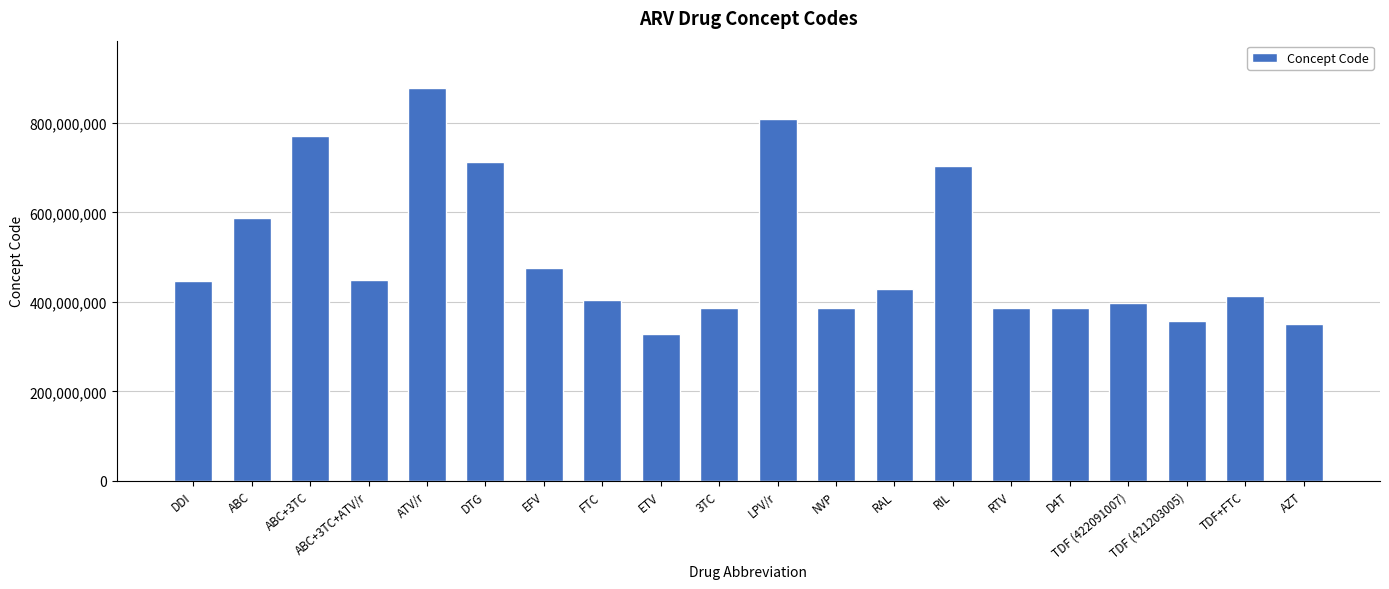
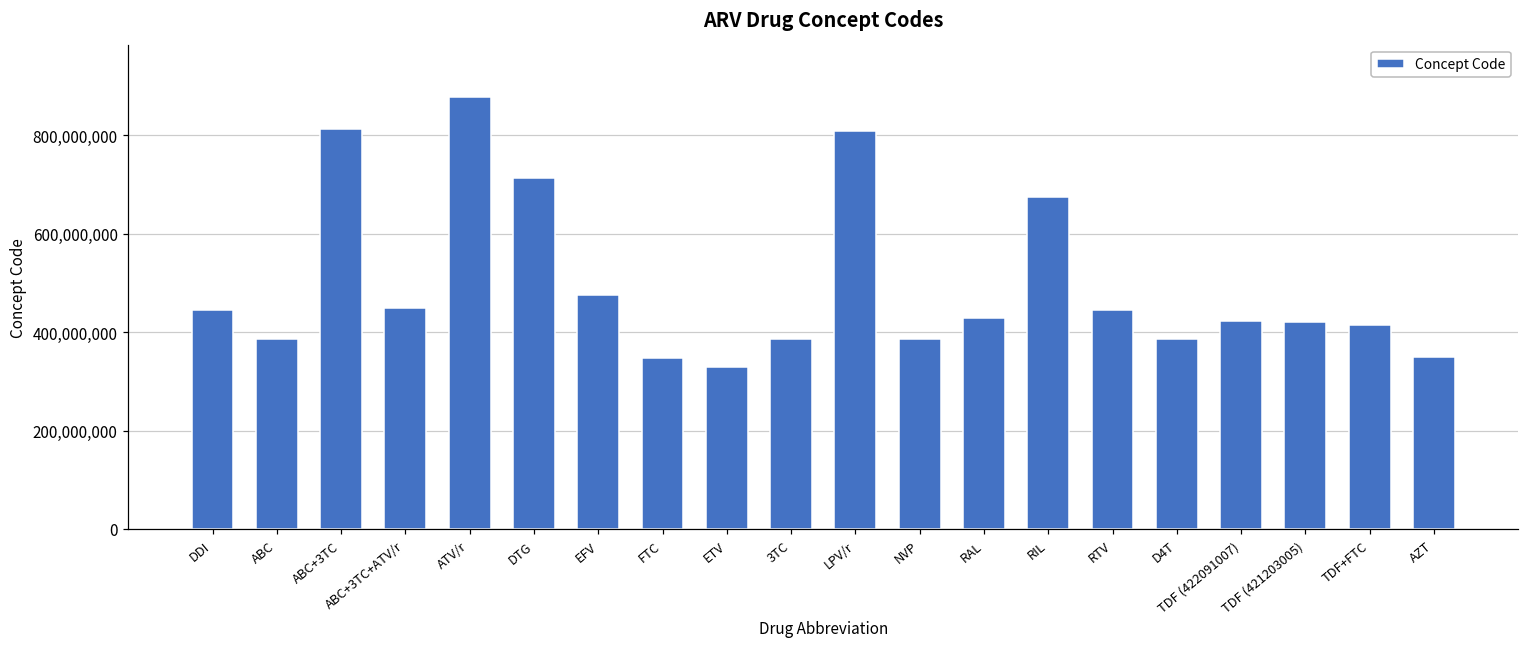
  {
    "DDI": "450,000,000",
-   "ABC": "590,000,000",
-   "ABC+3TC": "770,000,000",
+   "ABC": "390,000,000",
+   "ABC+3TC": "810,000,000",
    "ABC+3TC+ATV/r": "450,000,000",
    "ATV/r": "880,000,000",
    "DTG": "710,000,000",
    "EFV": "480,000,000",
-   "FTC": "400,000,000",
+   "FTC": "350,000,000",
    "ETV": "330,000,000",
    "3TC": "390,000,000",
    "LPV/r": "810,000,000",
    "NVP": "390,000,000",
    "RAL": "430,000,000",
-   "RIL": "700,000,000",
-   "RTV": "390,000,000",
+   "RIL": "680,000,000",
+   "RTV": "440,000,000",
    "D4T": "390,000,000",
-   "TDF (422091007)": "400,000,000",
-   "TDF (421203005)": "360,000,000",
+   "TDF (422091007)": "420,000,000",
+   "TDF (421203005)": "420,000,000",
    "TDF+FTC": "410,000,000",
    "AZT": "350,000,000"
  }
